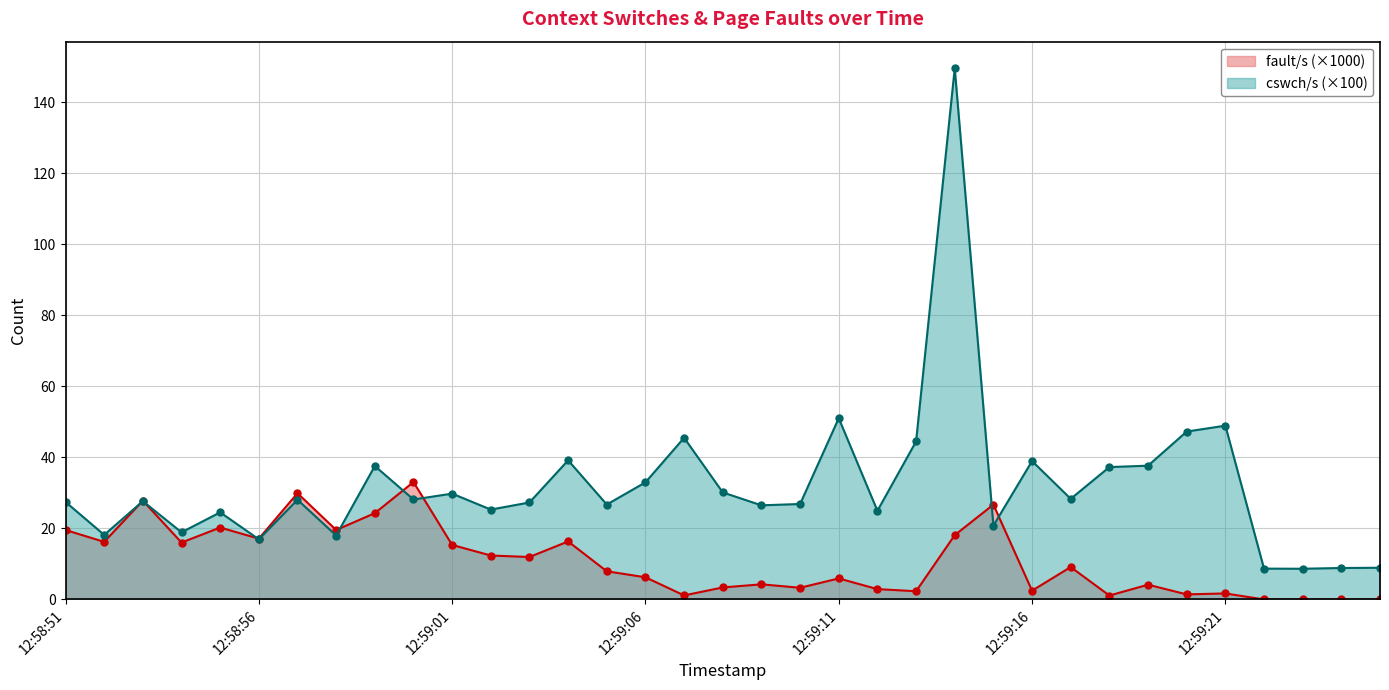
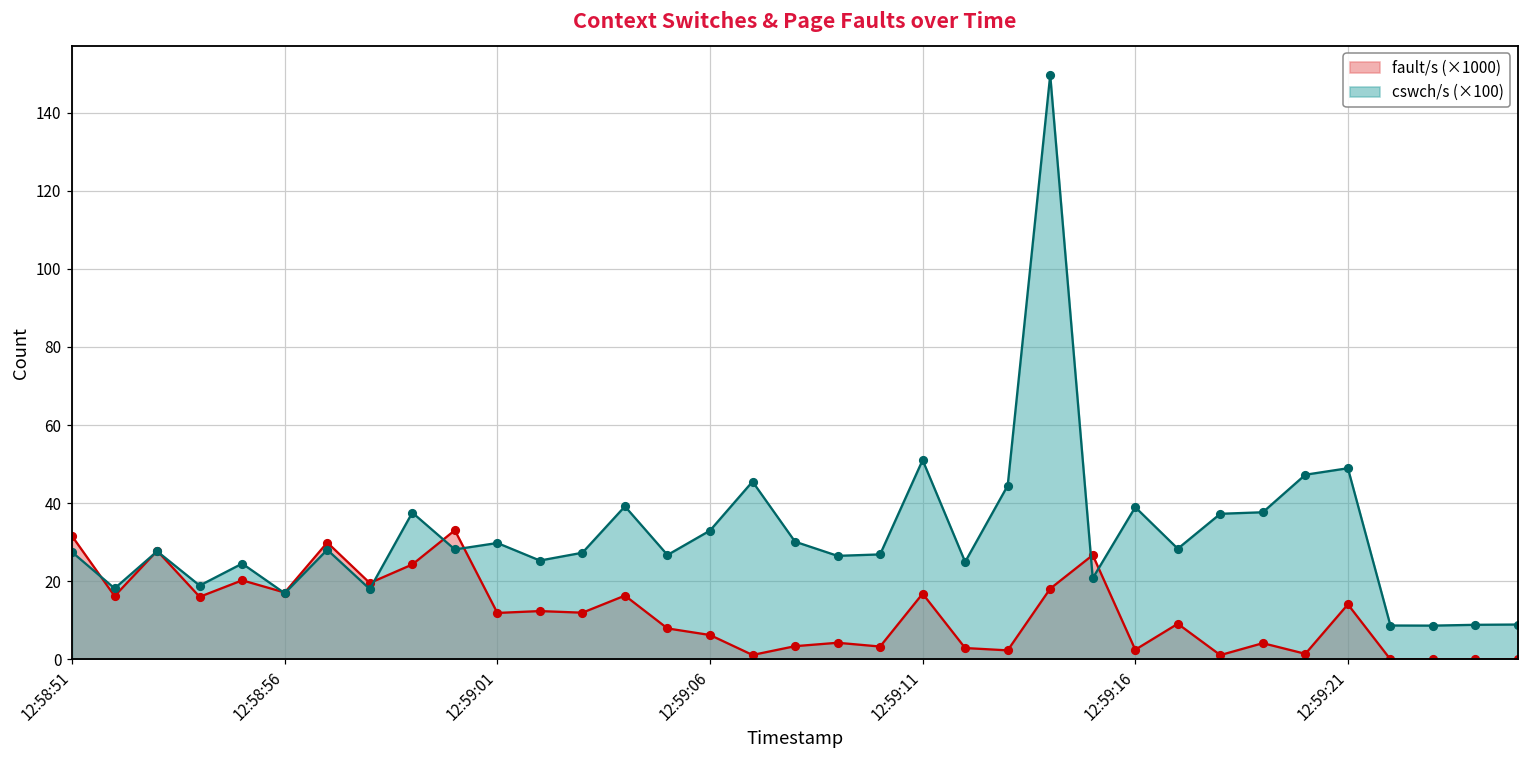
  {
    "fault/s (×1000)": {
-     "12:58:51": 20,
-     "12:59:01": 15,
+     "12:58:51": 32,
+     "12:59:01": 12,
      "12:59:06": 6,
-     "12:59:11": 6,
+     "12:59:11": 17,
      "12:59:16": 2,
-     "12:59:21": 2
+     "12:59:21": 14
    },
    "cswch/s (×100)": {
      "12:58:51": 27,
      "12:59:01": 30,
      "12:59:06": 33,
      "12:59:11": 51,
      "12:59:16": 39,
      "12:59:21": 49
    }
  }
